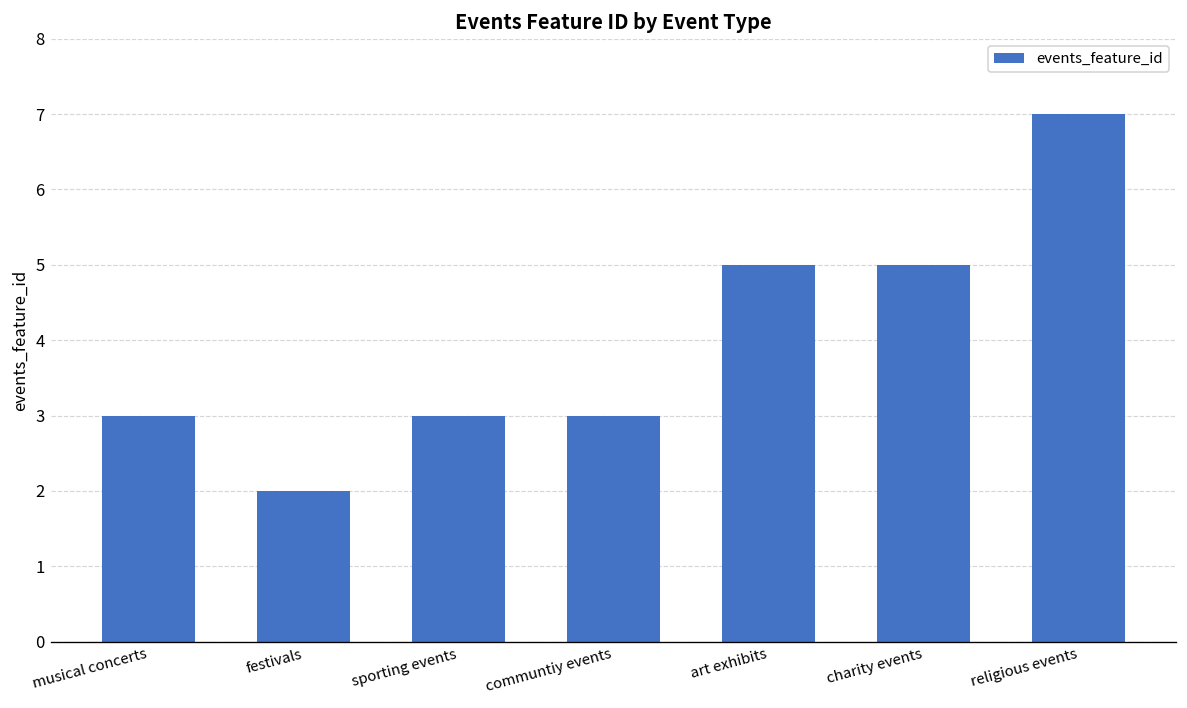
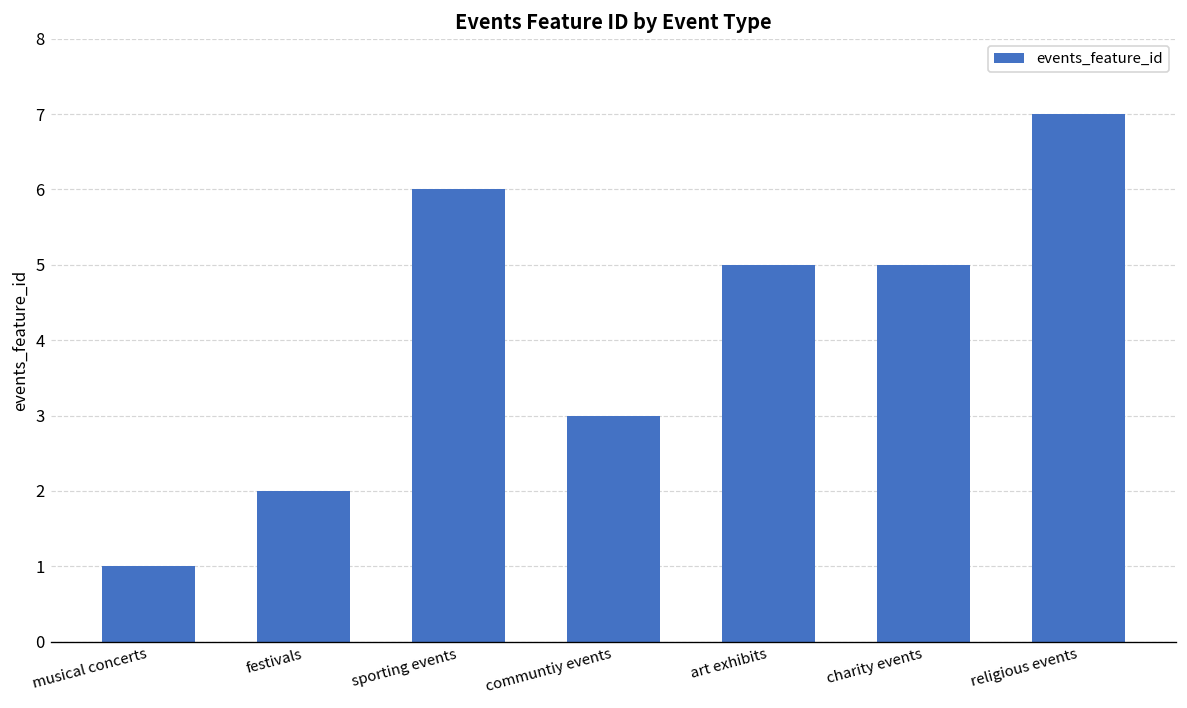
  {
-   "musical concerts": 3,
+   "musical concerts": 1,
    "festivals": 2,
-   "sporting events": 3,
+   "sporting events": 6,
    "communtiy events": 3,
    "art exhibits": 5,
    "charity events": 5,
    "religious events": 7
  }
